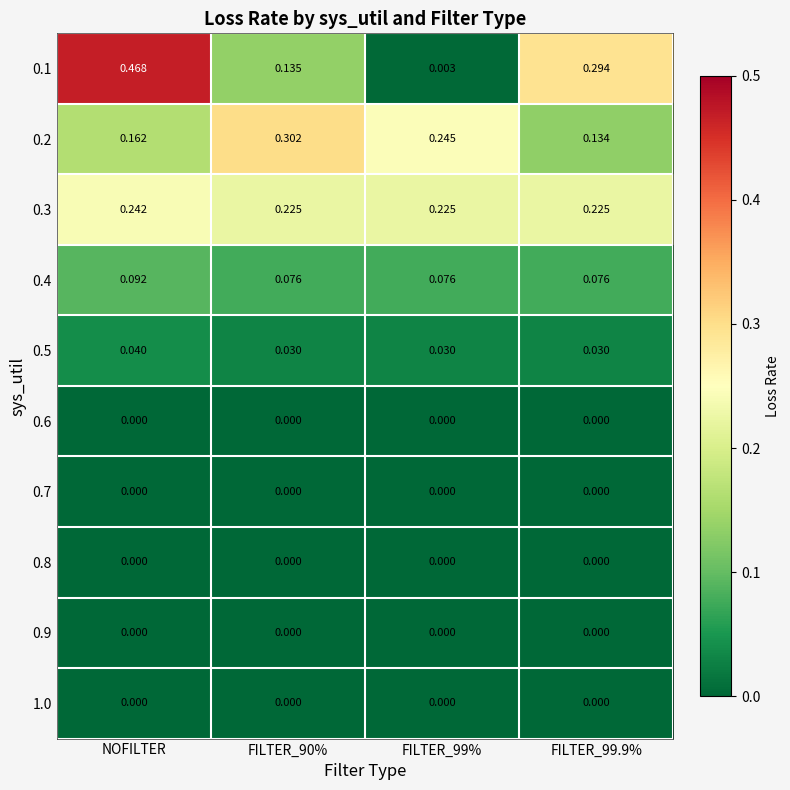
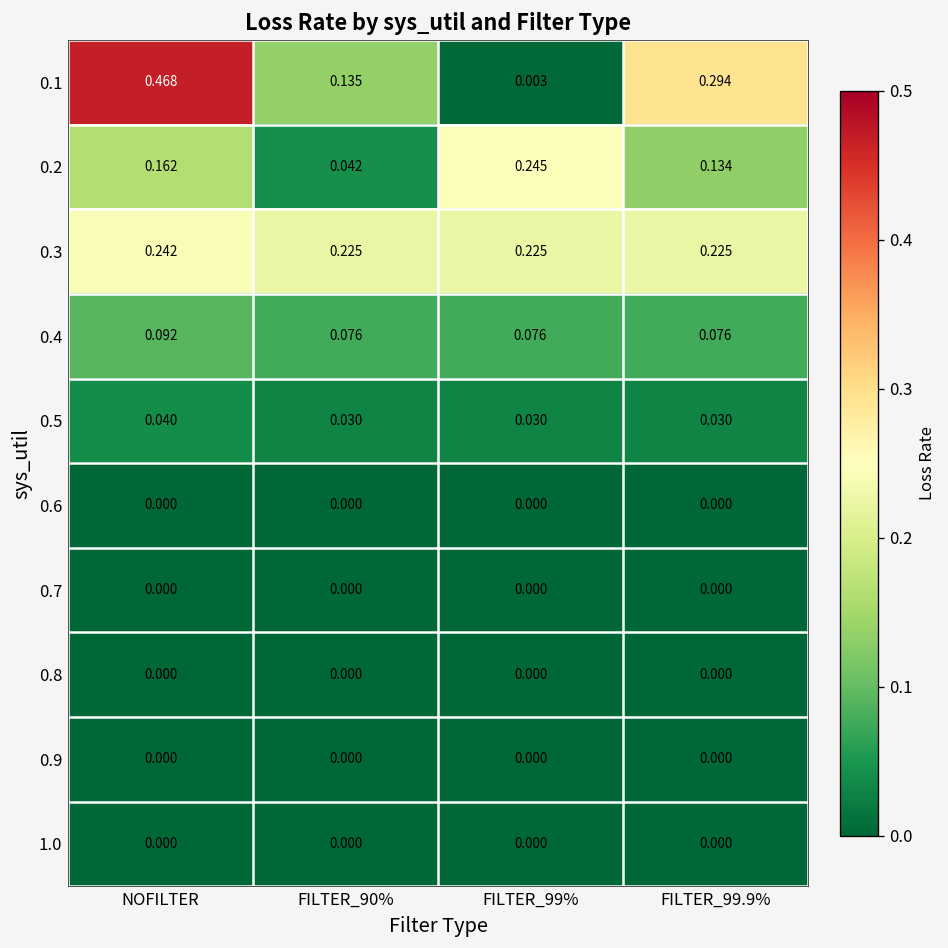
  {
    "0.1": {
      "NOFILTER": 0.468,
      "FILTER_90%": 0.135,
      "FILTER_99%": 0.003,
      "FILTER_99.9%": 0.294
    },
    "0.2": {
      "NOFILTER": 0.162,
-     "FILTER_90%": 0.302,
+     "FILTER_90%": 0.042,
      "FILTER_99%": 0.245,
      "FILTER_99.9%": 0.134
    },
    "0.3": {
      "NOFILTER": 0.242,
      "FILTER_90%": 0.225,
      "FILTER_99%": 0.225,
      "FILTER_99.9%": 0.225
    },
    "0.4": {
      "NOFILTER": 0.092,
      "FILTER_90%": 0.076,
      "FILTER_99%": 0.076,
      "FILTER_99.9%": 0.076
    },
    "0.5": {
      "NOFILTER": 0.040,
      "FILTER_90%": 0.030,
      "FILTER_99%": 0.030,
      "FILTER_99.9%": 0.030
    },
    "0.6": {
      "NOFILTER": 0.000,
      "FILTER_90%": 0.000,
      "FILTER_99%": 0.000,
      "FILTER_99.9%": 0.000
    },
    "0.7": {
      "NOFILTER": 0.000,
      "FILTER_90%": 0.000,
      "FILTER_99%": 0.000,
      "FILTER_99.9%": 0.000
    },
    "0.8": {
      "NOFILTER": 0.000,
      "FILTER_90%": 0.000,
      "FILTER_99%": 0.000,
      "FILTER_99.9%": 0.000
    },
    "0.9": {
      "NOFILTER": 0.000,
      "FILTER_90%": 0.000,
      "FILTER_99%": 0.000,
      "FILTER_99.9%": 0.000
    },
    "1.0": {
      "NOFILTER": 0.000,
      "FILTER_90%": 0.000,
      "FILTER_99%": 0.000,
      "FILTER_99.9%": 0.000
    }
  }
